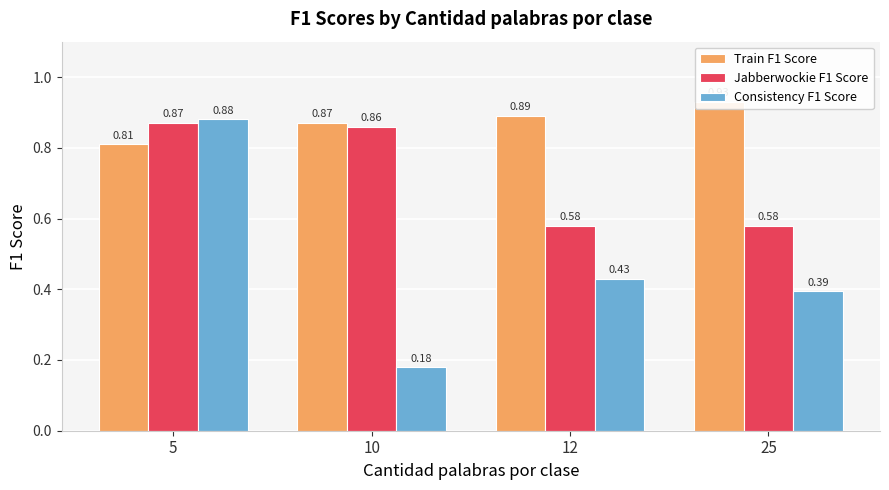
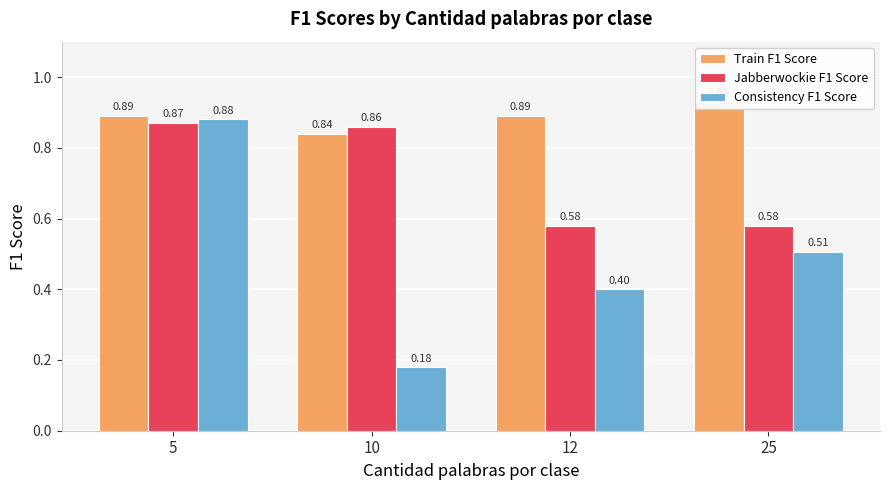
  {
    "Train F1 Score": {
-     "5": 0.81,
-     "10": 0.87,
+     "5": 0.89,
+     "10": 0.84,
      "12": 0.89
    },
    "Jabberwockie F1 Score": {
      "5": 0.87,
      "10": 0.86,
      "12": 0.58,
      "25": 0.58
    },
    "Consistency F1 Score": {
      "5": 0.88,
      "10": 0.18,
-     "12": 0.43,
-     "25": 0.39
+     "12": 0.40,
+     "25": 0.51
    }
  }
